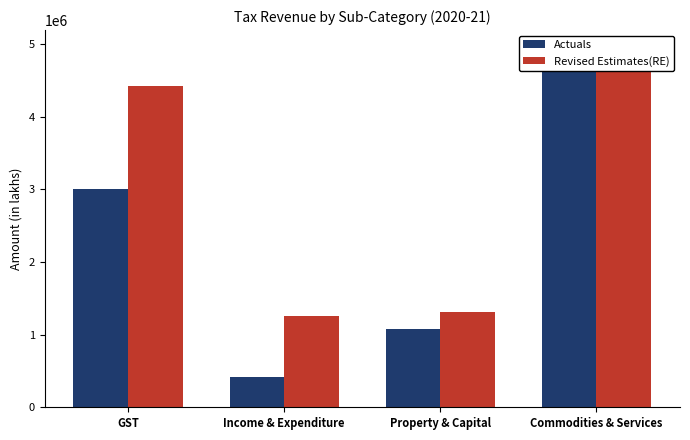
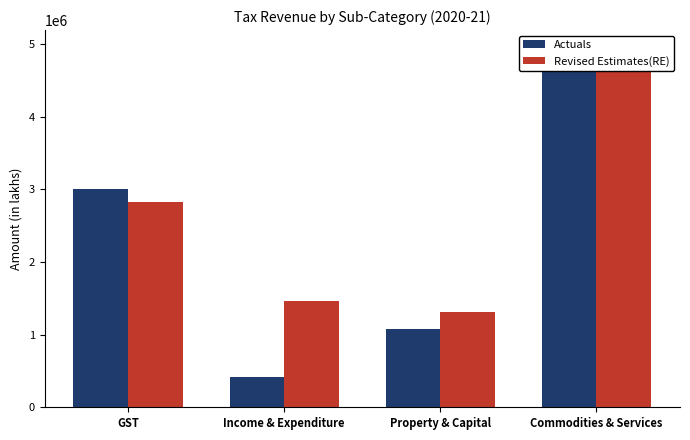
  {
    "Actuals": {
      "GST": 3000000,
      "Income & Expenditure": 400000,
      "Property & Capital": 1100000
    },
    "Revised Estimates(RE)": {
-     "GST": 4400000,
-     "Income & Expenditure": 1300000,
+     "GST": 2800000,
+     "Income & Expenditure": 1500000,
      "Property & Capital": 1300000
    }
  }
